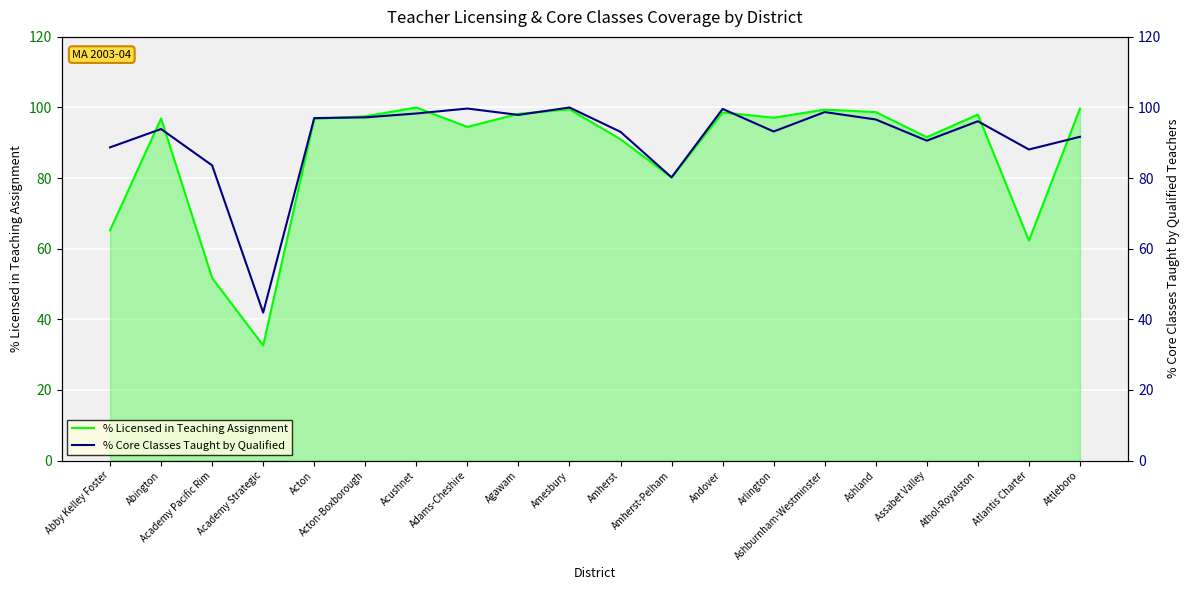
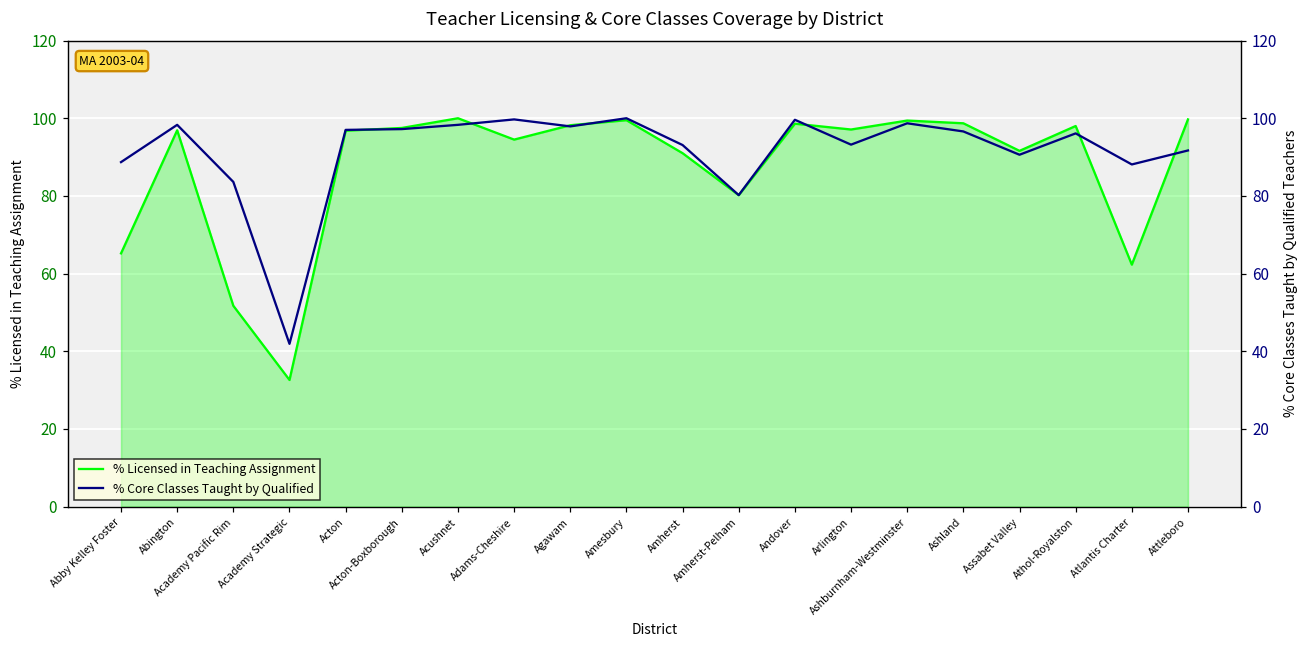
  {
    "% Licensed in Teaching Assignment": {
      "Abby Kelley Foster": 65,
      "Abington": 97,
      "Academy Pacific Rim": 52,
      "Academy Strategic": 33,
      "Acton": 97,
      "Acton-Boxborough": 98,
      "Acushnet": 100,
      "Adams-Cheshire": 95,
      "Agawam": 98,
      "Amesbury": 100,
      "Amherst": 91,
      "Amherst-Pelham": 80,
      "Andover": 99,
      "Arlington": 97,
      "Ashburnham-Westminster": 99,
      "Ashland": 99,
      "Assabet Valley": 92,
      "Athol-Royalston": 98,
      "Atlantis Charter": 62,
      "Attleboro": 100
    },
    "% Core Classes Taught by Qualified": {
      "Abby Kelley Foster": 89,
-     "Abington": 94,
+     "Abington": 98,
      "Academy Pacific Rim": 84,
      "Academy Strategic": 42,
      "Acton": 97,
      "Acton-Boxborough": 97,
      "Acushnet": 98,
      "Adams-Cheshire": 100,
      "Agawam": 98,
      "Amesbury": 100,
      "Amherst": 93,
      "Amherst-Pelham": 80,
      "Andover": 100,
      "Arlington": 93,
      "Ashburnham-Westminster": 99,
      "Ashland": 97,
      "Assabet Valley": 91,
      "Athol-Royalston": 96,
      "Atlantis Charter": 88,
      "Attleboro": 92
    }
  }
